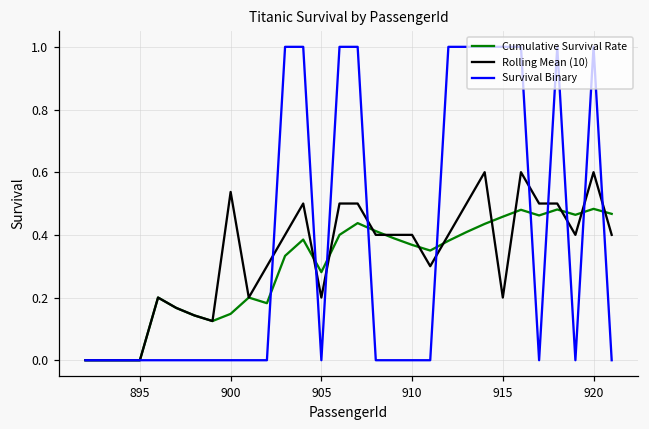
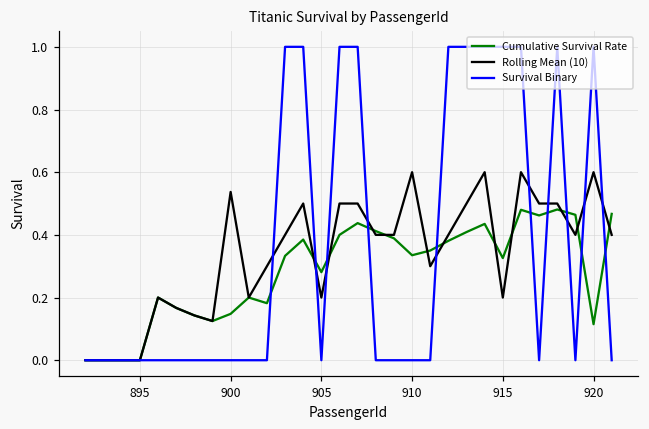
  {
    "Cumulative Survival Rate": {
      "900": 0.15,
      "905": 0.28,
-     "910": 0.37,
-     "915": 0.46,
-     "920": 0.48
+     "910": 0.34,
+     "915": 0.33,
+     "920": 0.12
    },
    "Rolling Mean (10)": {
      "900": 0.54,
      "905": 0.2,
-     "910": 0.4,
+     "910": 0.6,
      "915": 0.2,
      "920": 0.6
    },
    "Survival Binary": {
      "900": 0.00,
      "905": 0.00,
      "910": 0.00
    }
  }
